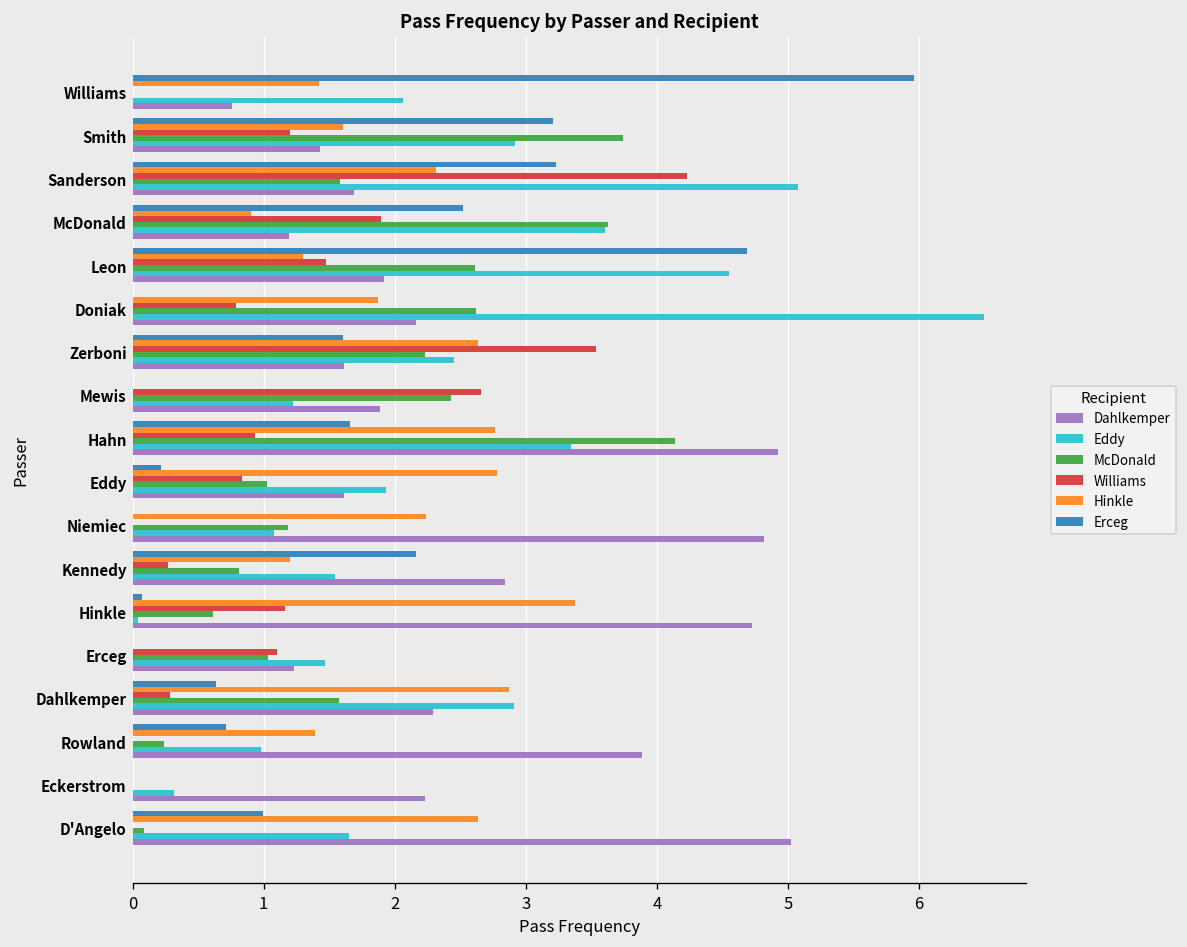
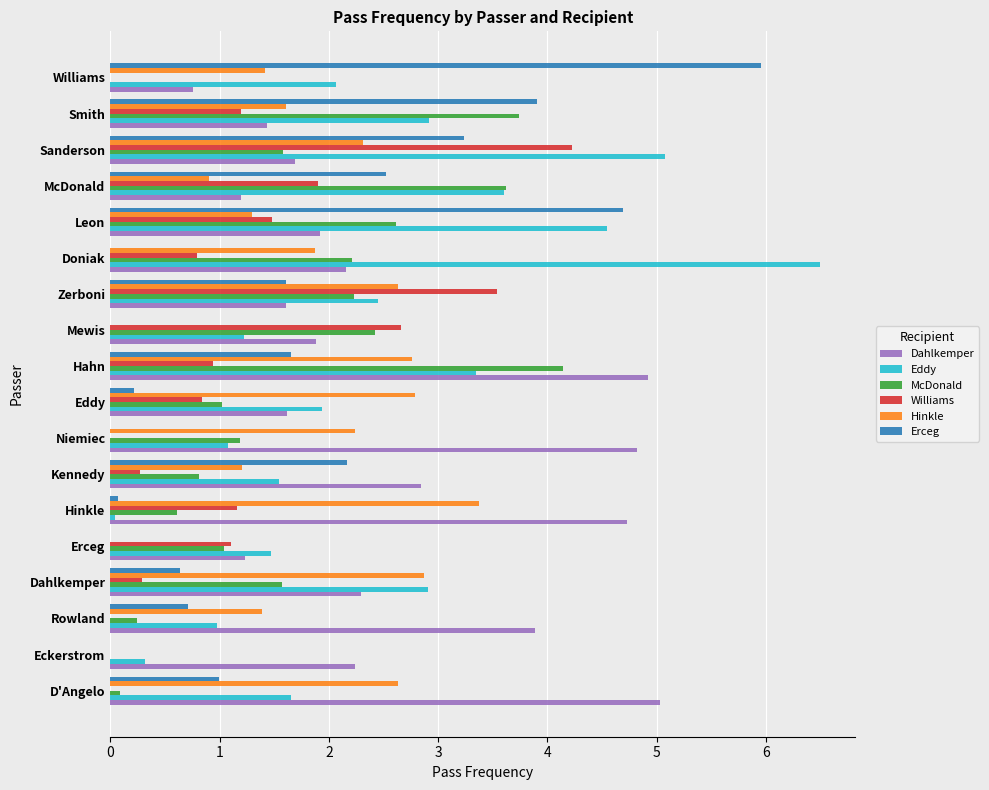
  {
    "Dahlkemper": {
      "Williams": 0.76,
      "Smith": 1.43,
      "Sanderson": 1.69,
      "McDonald": 1.19,
      "Leon": 1.91,
      "Doniak": 2.16,
      "Zerboni": 1.61,
      "Mewis": 1.88,
      "Hahn": 4.92,
      "Eddy": 1.62,
      "Niemiec": 4.82,
      "Kennedy": 2.84,
      "Hinkle": 4.73,
      "Erceg": 1.23,
      "Dahlkemper": 2.29,
      "Rowland": 3.89,
      "Eckerstrom": 2.23,
      "D'Angelo": 5.03
    },
    "Eddy": {
      "Williams": 2.06,
      "Smith": 2.92,
      "Sanderson": 5.08,
      "McDonald": 3.61,
      "Leon": 4.55,
      "Doniak": 6.49,
      "Zerboni": 2.45,
      "Mewis": 1.22,
      "Hahn": 3.35,
      "Eddy": 1.93,
      "Niemiec": 1.08,
      "Kennedy": 1.55,
      "Hinkle": 0.04,
      "Erceg": 1.47,
      "Dahlkemper": 2.91,
      "Rowland": 0.98,
      "Eckerstrom": 0.32,
      "D'Angelo": 1.65
    },
    "McDonald": {
      "Williams": 0.00,
      "Smith": 3.74,
      "Sanderson": 1.58,
      "McDonald": 3.62,
      "Leon": 2.61,
-     "Doniak": 2.62,
+     "Doniak": 2.21,
      "Zerboni": 2.23,
      "Mewis": 2.43,
      "Hahn": 4.14,
      "Eddy": 1.02,
      "Niemiec": 1.19,
      "Kennedy": 0.81,
      "Hinkle": 0.61,
      "Erceg": 1.04,
      "Dahlkemper": 1.57,
      "Rowland": 0.24,
      "Eckerstrom": 0.00,
      "D'Angelo": 0.08
    },
    "Williams": {
      "Williams": 0.00,
      "Smith": 1.20,
      "Sanderson": 4.23,
      "McDonald": 1.90,
      "Leon": 1.48,
      "Doniak": 0.79,
      "Zerboni": 3.53,
      "Mewis": 2.66,
      "Hahn": 0.93,
      "Eddy": 0.83,
      "Niemiec": 0.00,
      "Kennedy": 0.27,
      "Hinkle": 1.16,
      "Erceg": 1.10,
      "Dahlkemper": 0.28,
      "Rowland": 0.00,
      "Eckerstrom": 0.00,
      "D'Angelo": 0.00
    },
    "Hinkle": {
      "Williams": 1.42,
      "Smith": 1.60,
      "Sanderson": 2.31,
      "McDonald": 0.91,
      "Leon": 1.30,
      "Doniak": 1.87,
      "Zerboni": 2.64,
      "Mewis": 0.00,
      "Hahn": 2.76,
      "Eddy": 2.78,
      "Niemiec": 2.24,
      "Kennedy": 1.20,
      "Hinkle": 3.38,
      "Erceg": 0.00,
      "Dahlkemper": 2.87,
      "Rowland": 1.39,
      "Eckerstrom": 0.00,
      "D'Angelo": 2.63
    },
    "Erceg": {
      "Williams": 5.96,
-     "Smith": 3.21,
+     "Smith": 3.90,
      "Sanderson": 3.23,
      "McDonald": 2.52,
      "Leon": 4.69,
      "Doniak": 0.00,
      "Zerboni": 1.60,
      "Mewis": 0.00,
      "Hahn": 1.66,
      "Eddy": 0.22,
      "Niemiec": 0.00,
      "Kennedy": 2.17,
      "Hinkle": 0.07,
      "Erceg": 0.00,
      "Dahlkemper": 0.64,
      "Rowland": 0.71,
      "Eckerstrom": 0.00,
      "D'Angelo": 0.99
    }
  }
